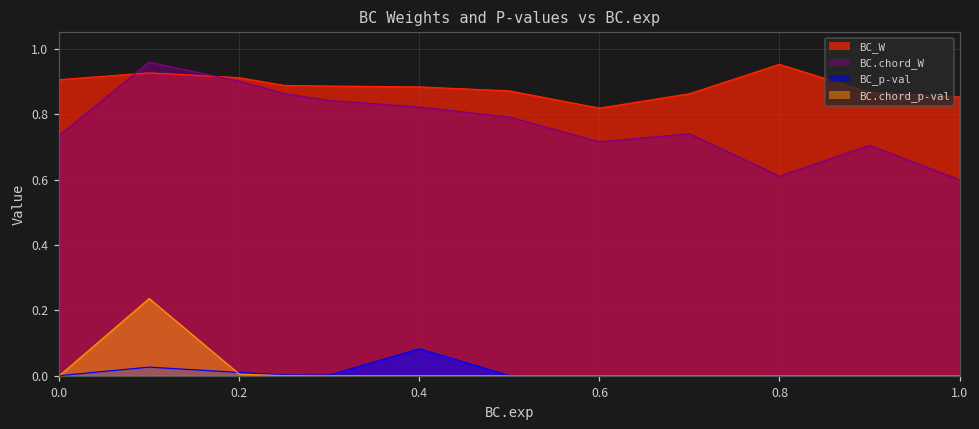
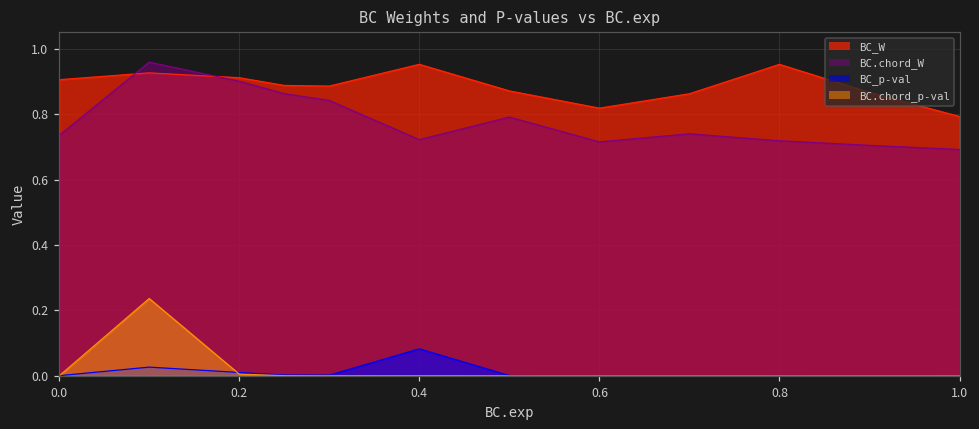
  {
    "BC_W": {
      "0.0": 0.91,
      "0.2": 0.91,
-     "0.4": 0.88,
+     "0.4": 0.95,
      "0.6": 0.82,
      "0.8": 0.95,
-     "1.0": 0.85
+     "1.0": 0.79
    },
    "BC.chord_W": {
      "0.0": 0.73,
      "0.2": 0.90,
-     "0.4": 0.82,
+     "0.4": 0.72,
      "0.6": 0.72,
-     "0.8": 0.61,
-     "1.0": 0.60
+     "0.8": 0.72,
+     "1.0": 0.69
    },
    "BC_p-val": {
      "0.4": 0.08
    },
    "BC.chord_p-val": {
      "0.4": 0.00
    }
  }
